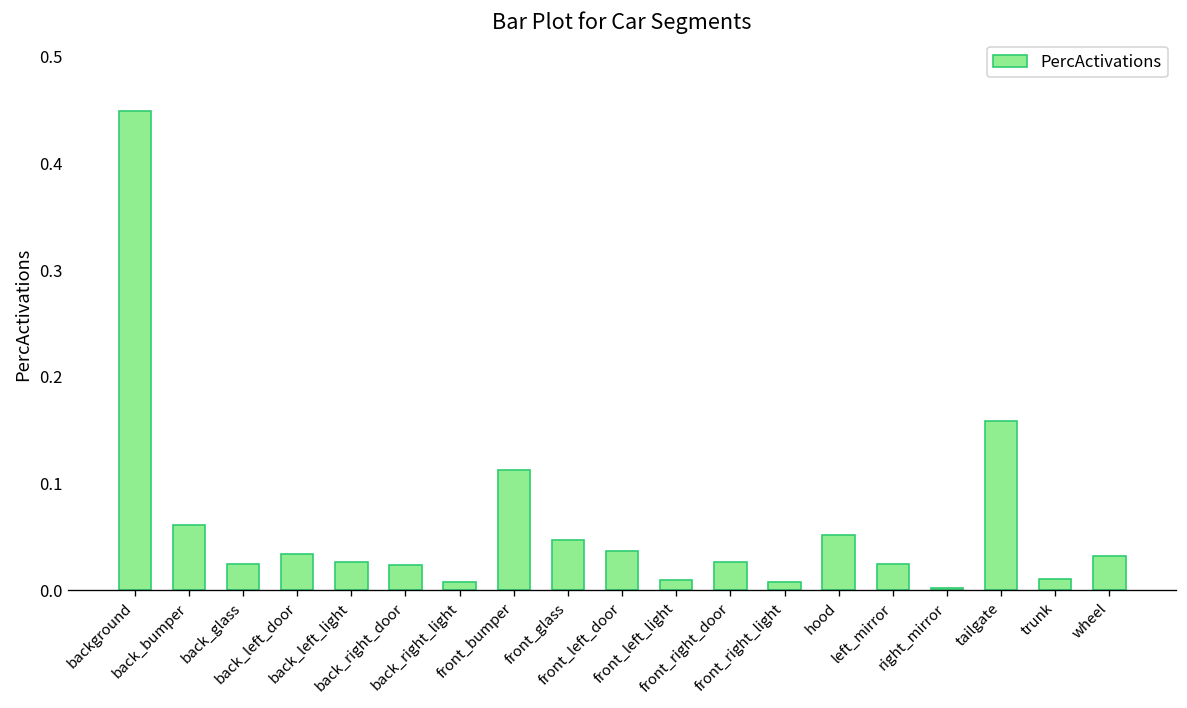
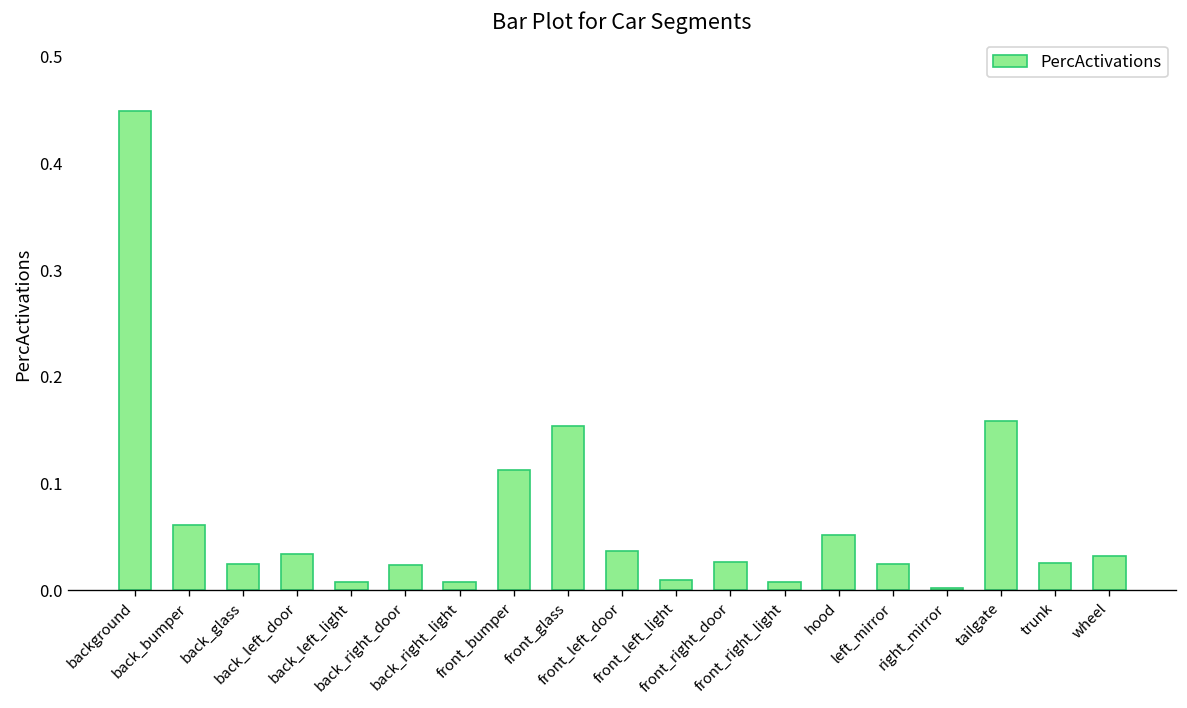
  {
    "background": 0.45,
    "back_bumper": 0.06,
    "back_glass": 0.02,
    "back_left_door": 0.03,
-   "back_left_light": 0.03,
+   "back_left_light": 0.01,
    "back_right_door": 0.02,
    "back_right_light": 0.01,
    "front_bumper": 0.11,
-   "front_glass": 0.05,
+   "front_glass": 0.15,
    "front_left_door": 0.04,
    "front_left_light": 0.01,
    "front_right_door": 0.03,
    "front_right_light": 0.01,
    "hood": 0.05,
    "left_mirror": 0.02,
    "tailgate": 0.16,
-   "trunk": 0.01,
+   "trunk": 0.03,
    "wheel": 0.03
  }
